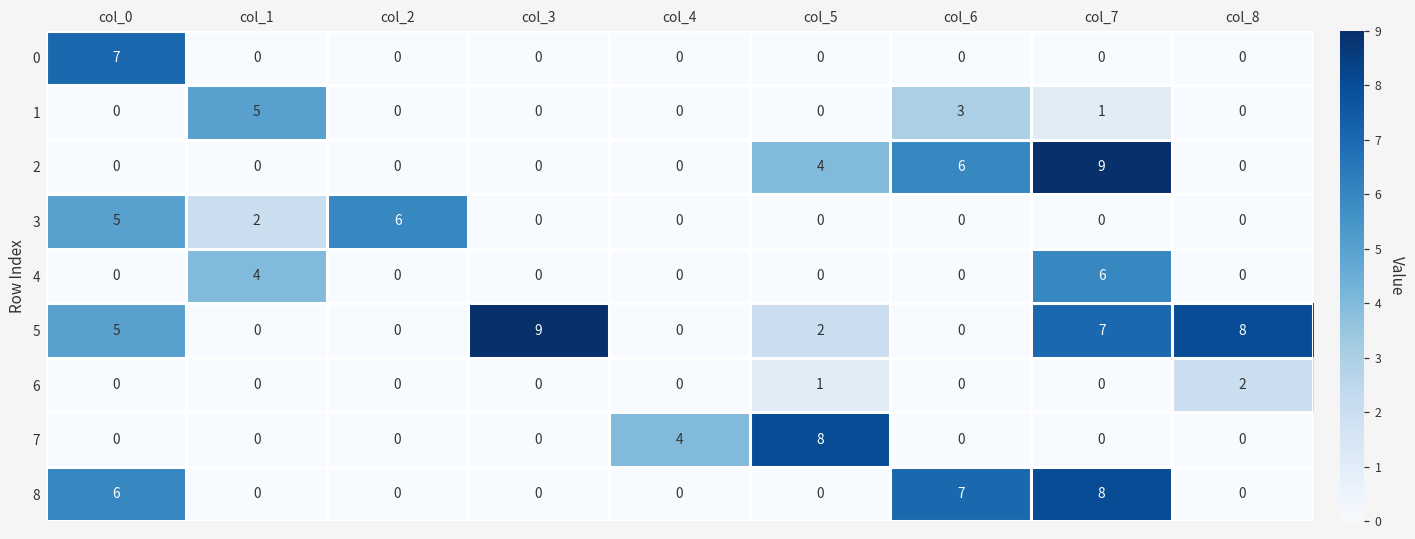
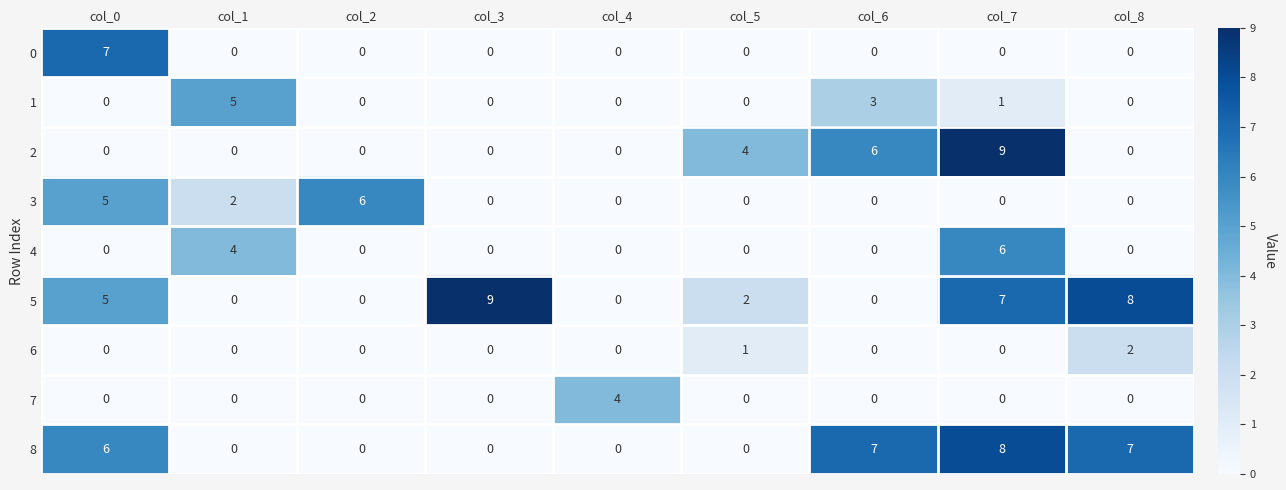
  {
    "0": {
      "col_0": 7,
      "col_1": 0,
      "col_2": 0,
      "col_3": 0,
      "col_4": 0,
      "col_5": 0,
      "col_6": 0,
      "col_7": 0,
      "col_8": 0
    },
    "1": {
      "col_0": 0,
      "col_1": 5,
      "col_2": 0,
      "col_3": 0,
      "col_4": 0,
      "col_5": 0,
      "col_6": 3,
      "col_7": 1,
      "col_8": 0
    },
    "2": {
      "col_0": 0,
      "col_1": 0,
      "col_2": 0,
      "col_3": 0,
      "col_4": 0,
      "col_5": 4,
      "col_6": 6,
      "col_7": 9,
      "col_8": 0
    },
    "3": {
      "col_0": 5,
      "col_1": 2,
      "col_2": 6,
      "col_3": 0,
      "col_4": 0,
      "col_5": 0,
      "col_6": 0,
      "col_7": 0,
      "col_8": 0
    },
    "4": {
      "col_0": 0,
      "col_1": 4,
      "col_2": 0,
      "col_3": 0,
      "col_4": 0,
      "col_5": 0,
      "col_6": 0,
      "col_7": 6,
      "col_8": 0
    },
    "5": {
      "col_0": 5,
      "col_1": 0,
      "col_2": 0,
      "col_3": 9,
      "col_4": 0,
      "col_5": 2,
      "col_6": 0,
      "col_7": 7,
      "col_8": 8
    },
    "6": {
      "col_0": 0,
      "col_1": 0,
      "col_2": 0,
      "col_3": 0,
      "col_4": 0,
      "col_5": 1,
      "col_6": 0,
      "col_7": 0,
      "col_8": 2
    },
    "7": {
      "col_0": 0,
      "col_1": 0,
      "col_2": 0,
      "col_3": 0,
      "col_4": 4,
-     "col_5": 8,
+     "col_5": 0,
      "col_6": 0,
      "col_7": 0,
      "col_8": 0
    },
    "8": {
      "col_0": 6,
      "col_1": 0,
      "col_2": 0,
      "col_3": 0,
      "col_4": 0,
      "col_5": 0,
      "col_6": 7,
      "col_7": 8,
-     "col_8": 0
+     "col_8": 7
    }
  }
